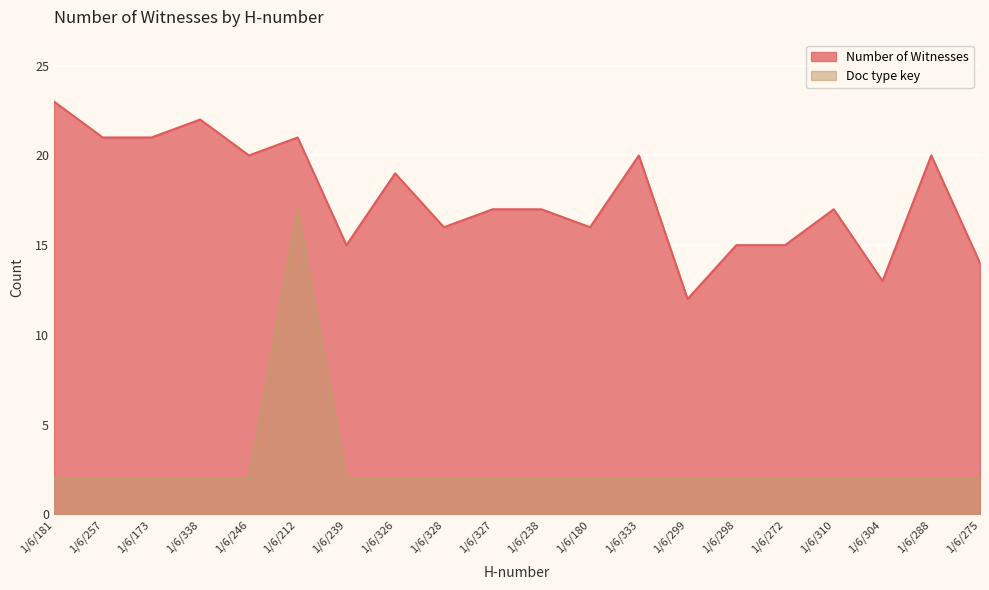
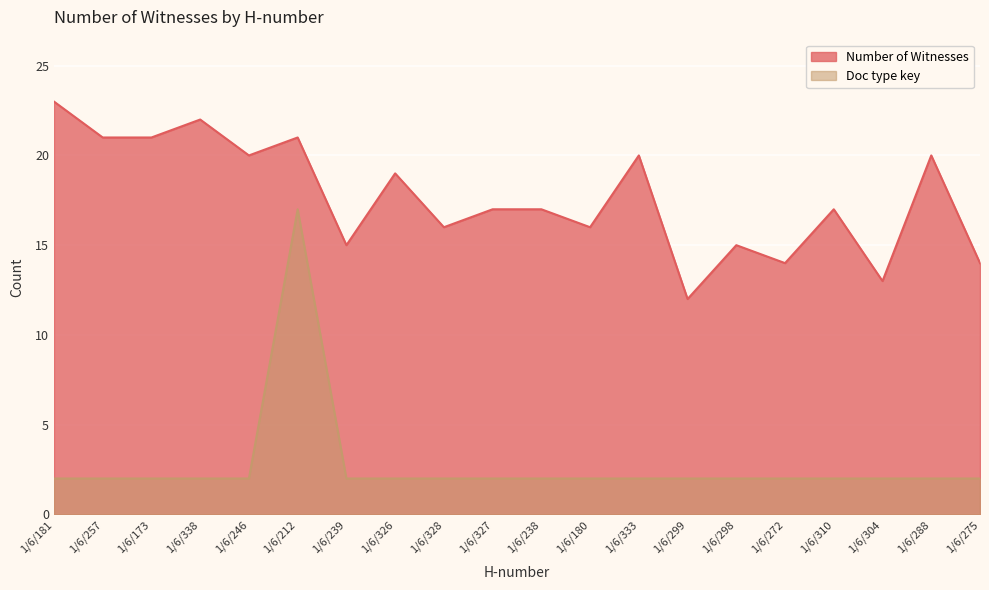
  {
    "Number of Witnesses": {
      "1/6/181": 23,
      "1/6/257": 21,
      "1/6/173": 21,
      "1/6/338": 22,
      "1/6/246": 20,
      "1/6/212": 21,
      "1/6/239": 15,
      "1/6/326": 19,
      "1/6/328": 16,
      "1/6/327": 17,
      "1/6/238": 17,
      "1/6/180": 16,
      "1/6/333": 20,
      "1/6/299": 12,
      "1/6/298": 15,
-     "1/6/272": 15,
+     "1/6/272": 14,
      "1/6/310": 17,
      "1/6/304": 13,
      "1/6/288": 20,
      "1/6/275": 14
    },
    "Doc type key": {
      "1/6/181": 2,
      "1/6/257": 2,
      "1/6/173": 2,
      "1/6/338": 2,
      "1/6/246": 2,
      "1/6/212": 17,
      "1/6/239": 2,
      "1/6/326": 2,
      "1/6/328": 2,
      "1/6/327": 2,
      "1/6/238": 2,
      "1/6/180": 2,
      "1/6/333": 2,
      "1/6/299": 2,
      "1/6/298": 2,
      "1/6/272": 2,
      "1/6/310": 2,
      "1/6/304": 2,
      "1/6/288": 2,
      "1/6/275": 2
    }
  }
